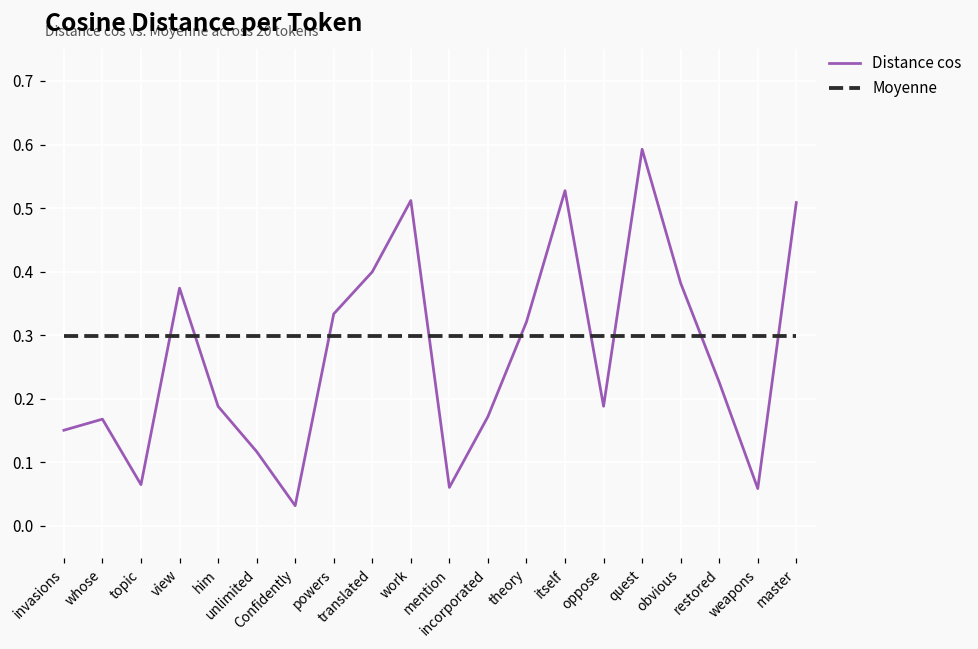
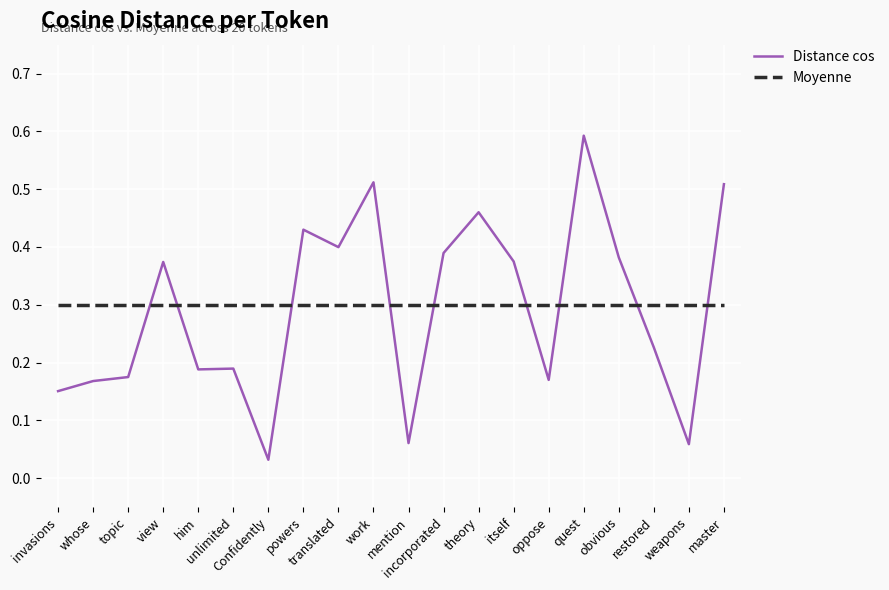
  {
    "Distance cos": {
      "invasions": 0.15,
      "whose": 0.17,
-     "topic": 0.07,
+     "topic": 0.17,
      "view": 0.37,
      "him": 0.19,
-     "unlimited": 0.12,
+     "unlimited": 0.19,
      "Confidently": 0.03,
-     "powers": 0.33,
+     "powers": 0.43,
      "translated": 0.40,
      "work": 0.51,
      "mention": 0.06,
-     "incorporated": 0.17,
-     "theory": 0.32,
-     "itself": 0.53,
-     "oppose": 0.19,
+     "incorporated": 0.39,
+     "theory": 0.46,
+     "itself": 0.37,
+     "oppose": 0.17,
      "quest": 0.59,
      "obvious": 0.38,
      "restored": 0.23,
      "weapons": 0.06,
      "master": 0.51
    },
    "Moyenne": {
      "invasions": 0.30,
      "whose": 0.30,
      "topic": 0.30,
      "view": 0.30,
      "him": 0.30,
      "unlimited": 0.30,
      "Confidently": 0.30,
      "powers": 0.30,
      "translated": 0.30,
      "work": 0.30,
      "mention": 0.30,
      "incorporated": 0.30,
      "theory": 0.30,
      "itself": 0.30,
      "oppose": 0.30,
      "quest": 0.30,
      "obvious": 0.30,
      "restored": 0.30,
      "weapons": 0.30,
      "master": 0.30
    }
  }
